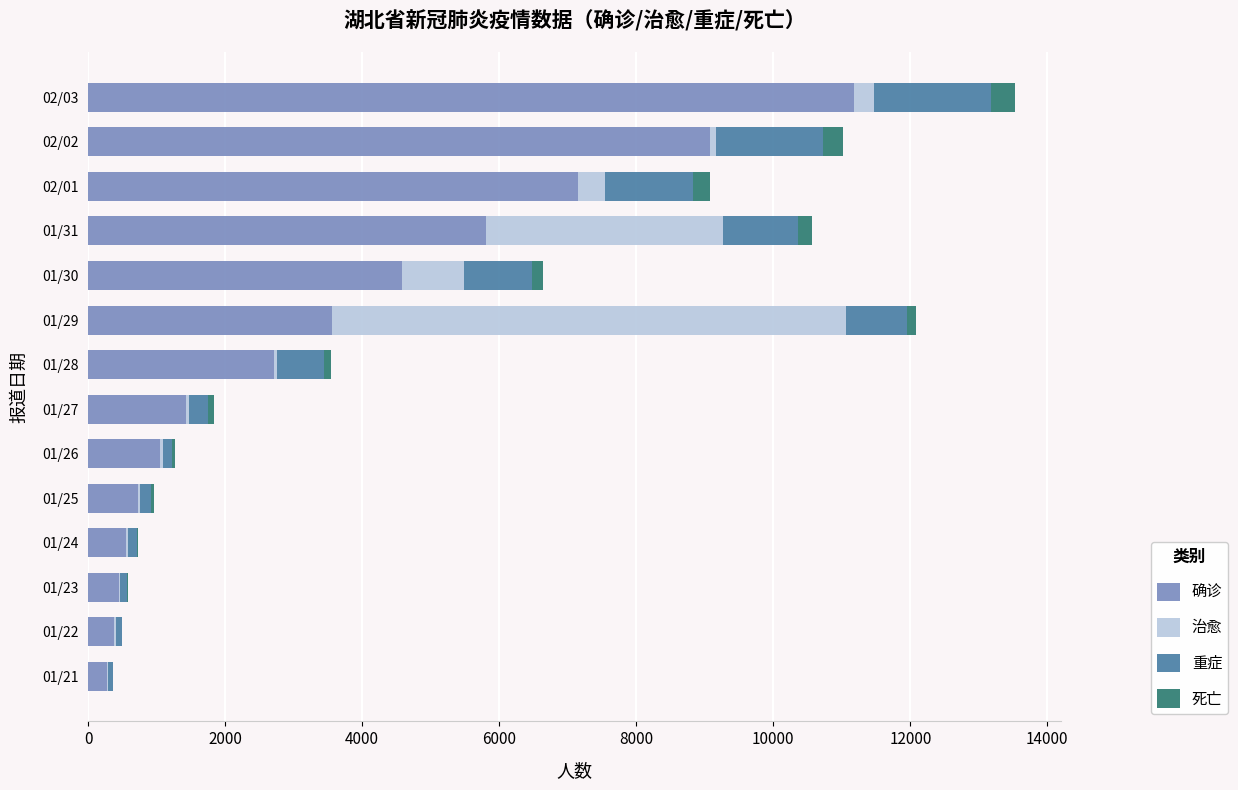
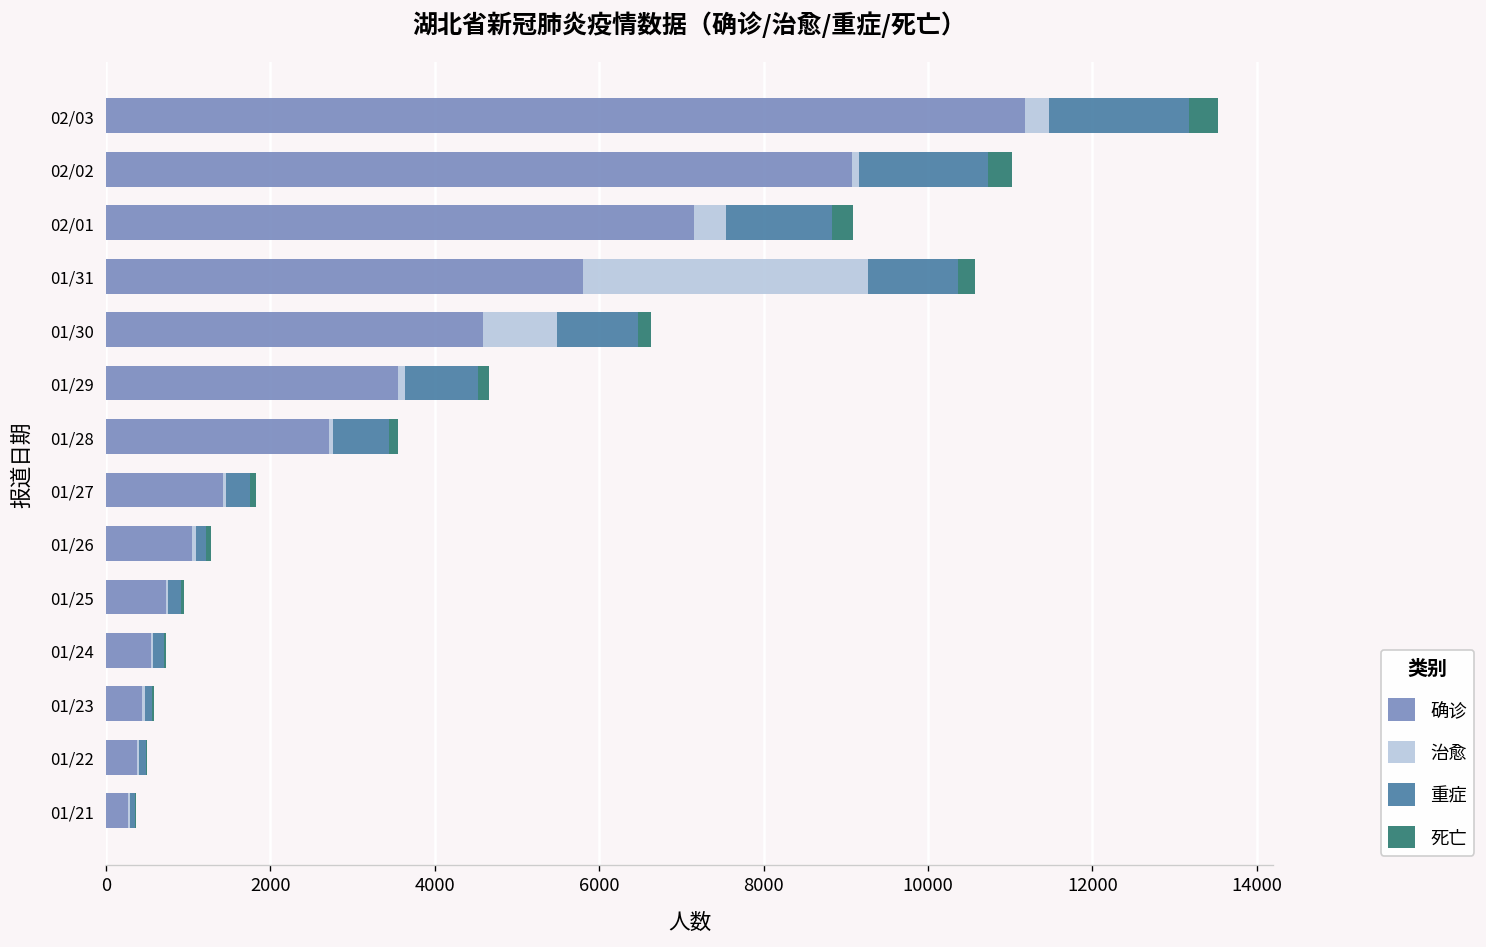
  {
    "治愈": {
      "02/03": 300,
      "02/02": 100,
      "02/01": 400,
      "01/31": 3500,
      "01/30": 900,
-     "01/29": 7500,
+     "01/29": 100,
      "01/28": 0,
      "01/27": 0,
      "01/26": 0
    }
  }
